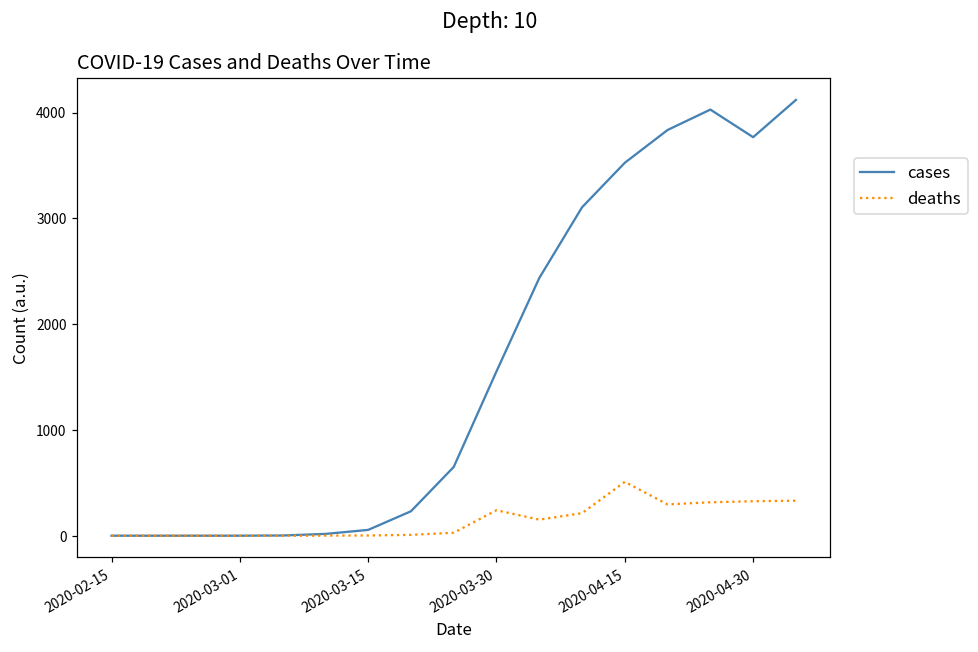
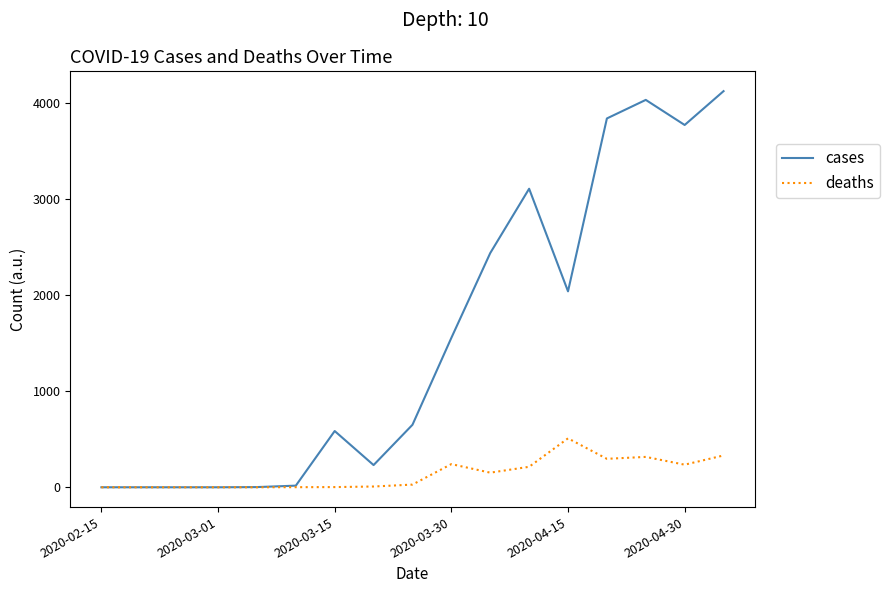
  {
    "cases": {
-     "2020-03-15": 100,
+     "2020-03-15": 600,
      "2020-03-30": 1600,
-     "2020-04-15": 3500,
+     "2020-04-15": 2000,
      "2020-04-30": 3800
    },
    "deaths": {
      "2020-03-15": 0,
      "2020-03-30": 200,
      "2020-04-15": 500,
-     "2020-04-30": 300
+     "2020-04-30": 200
    }
  }
